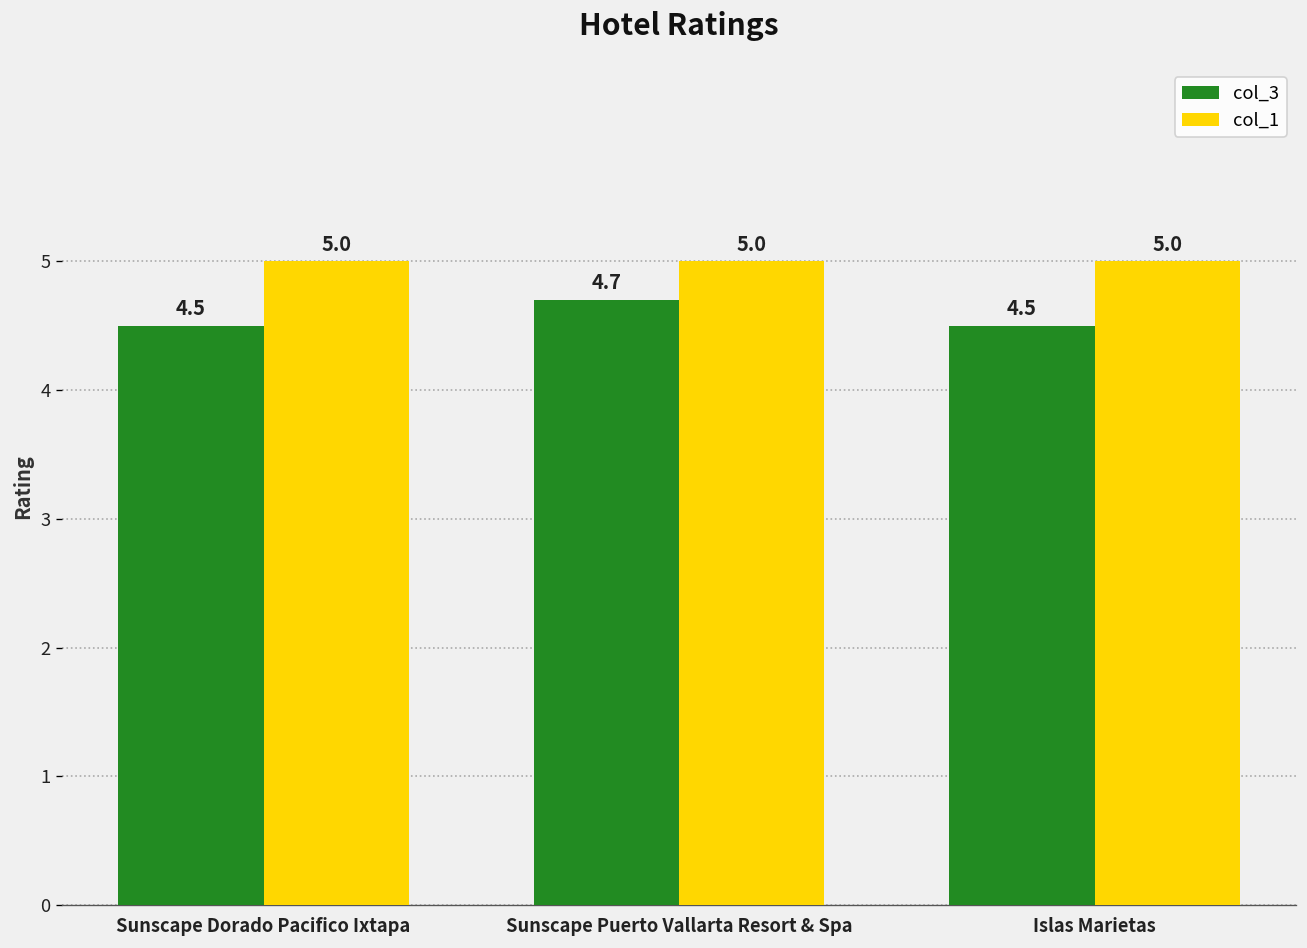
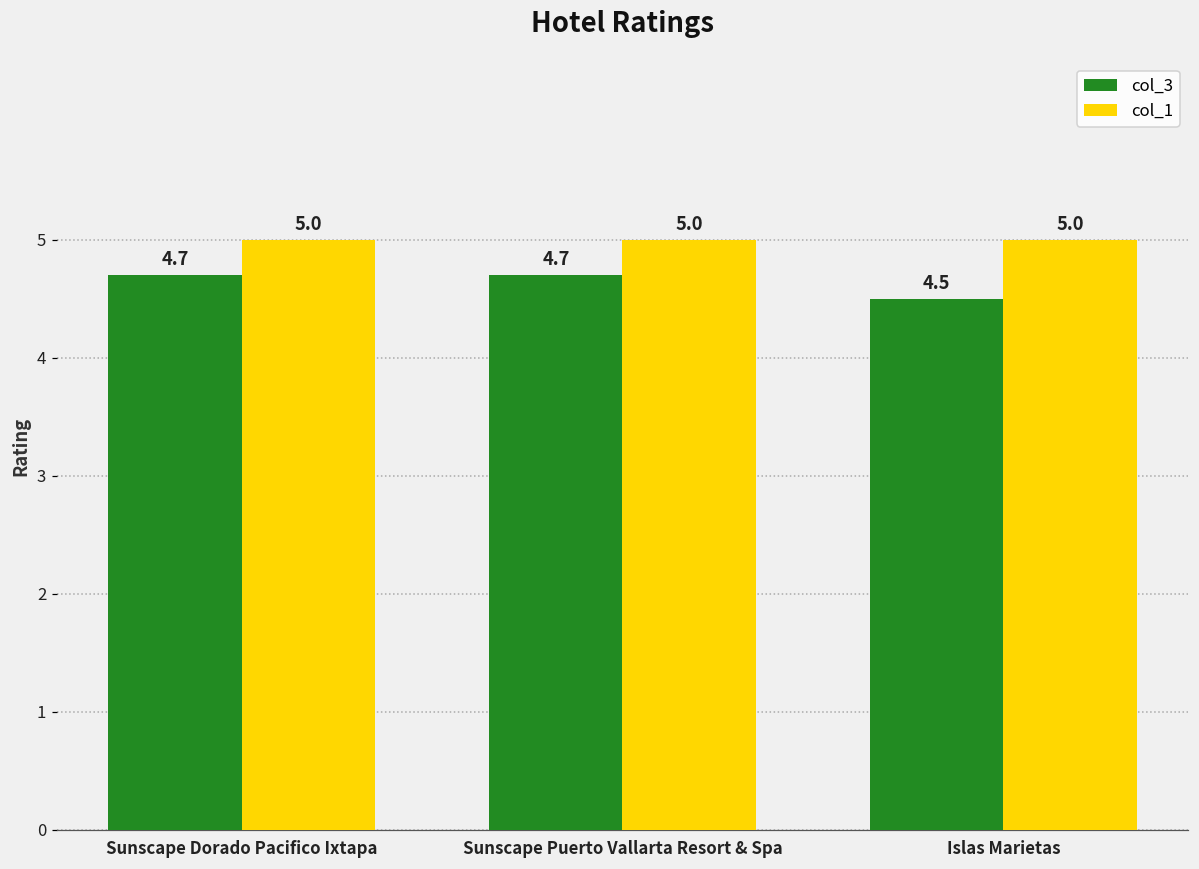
  {
    "col_3": {
-     "Sunscape Dorado Pacifico Ixtapa": 4.5,
+     "Sunscape Dorado Pacifico Ixtapa": 4.7,
      "Sunscape Puerto Vallarta Resort & Spa": 4.7,
      "Islas Marietas": 4.5
    },
    "col_1": {
      "Sunscape Dorado Pacifico Ixtapa": 5.0,
      "Sunscape Puerto Vallarta Resort & Spa": 5.0,
      "Islas Marietas": 5.0
    }
  }
